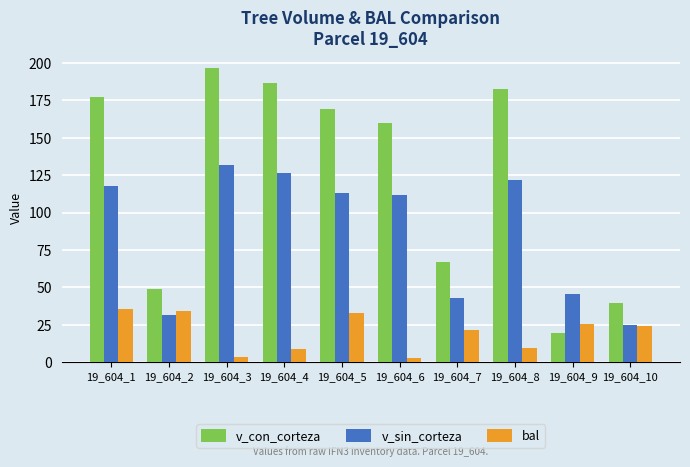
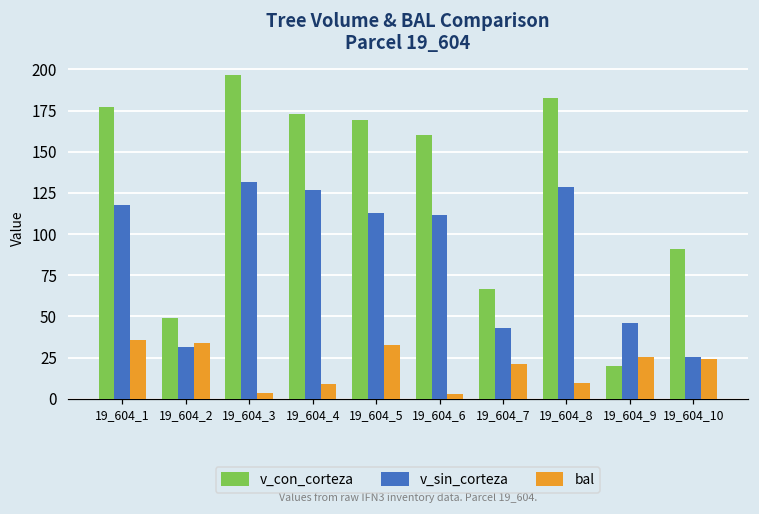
  {
    "v_con_corteza": {
      "19_604_1": 177,
      "19_604_2": 49,
      "19_604_3": 197,
-     "19_604_4": 186,
+     "19_604_4": 173,
      "19_604_5": 169,
      "19_604_6": 160,
      "19_604_7": 67,
      "19_604_8": 183,
      "19_604_9": 20,
-     "19_604_10": 40
+     "19_604_10": 91
    },
    "v_sin_corteza": {
      "19_604_1": 118,
      "19_604_2": 31,
      "19_604_3": 132,
      "19_604_4": 127,
      "19_604_5": 113,
      "19_604_6": 112,
      "19_604_7": 43,
-     "19_604_8": 122,
+     "19_604_8": 128,
      "19_604_9": 46,
      "19_604_10": 25
    },
    "bal": {
      "19_604_1": 36,
      "19_604_2": 34,
      "19_604_3": 3,
      "19_604_4": 9,
      "19_604_5": 33,
      "19_604_6": 3,
      "19_604_7": 21,
      "19_604_8": 9,
      "19_604_9": 25,
      "19_604_10": 24
    }
  }
